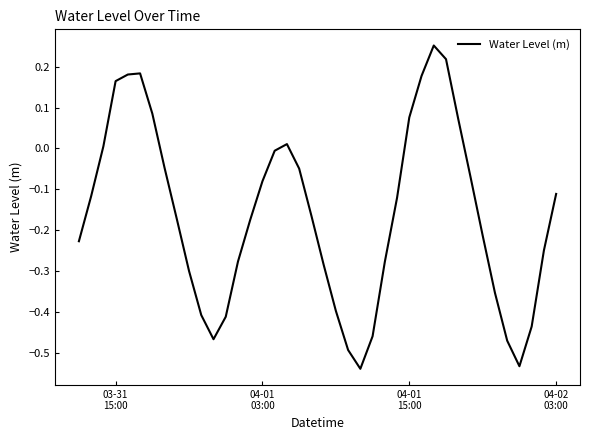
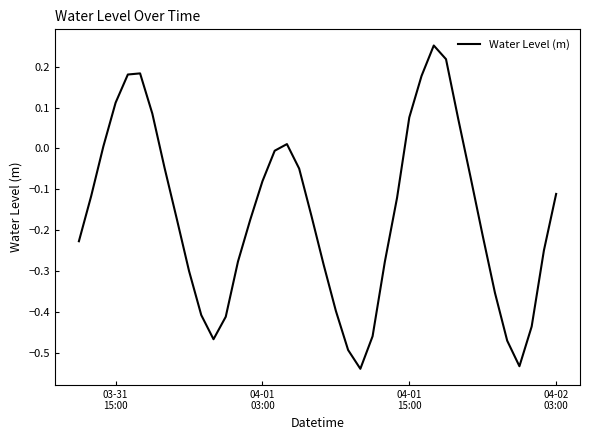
  {
-   "03-31 15:00": 0.16,
+   "03-31 15:00": 0.11,
    "04-01 03:00": -0.08,
    "04-01 15:00": 0.08,
    "04-02 03:00": -0.11
  }
